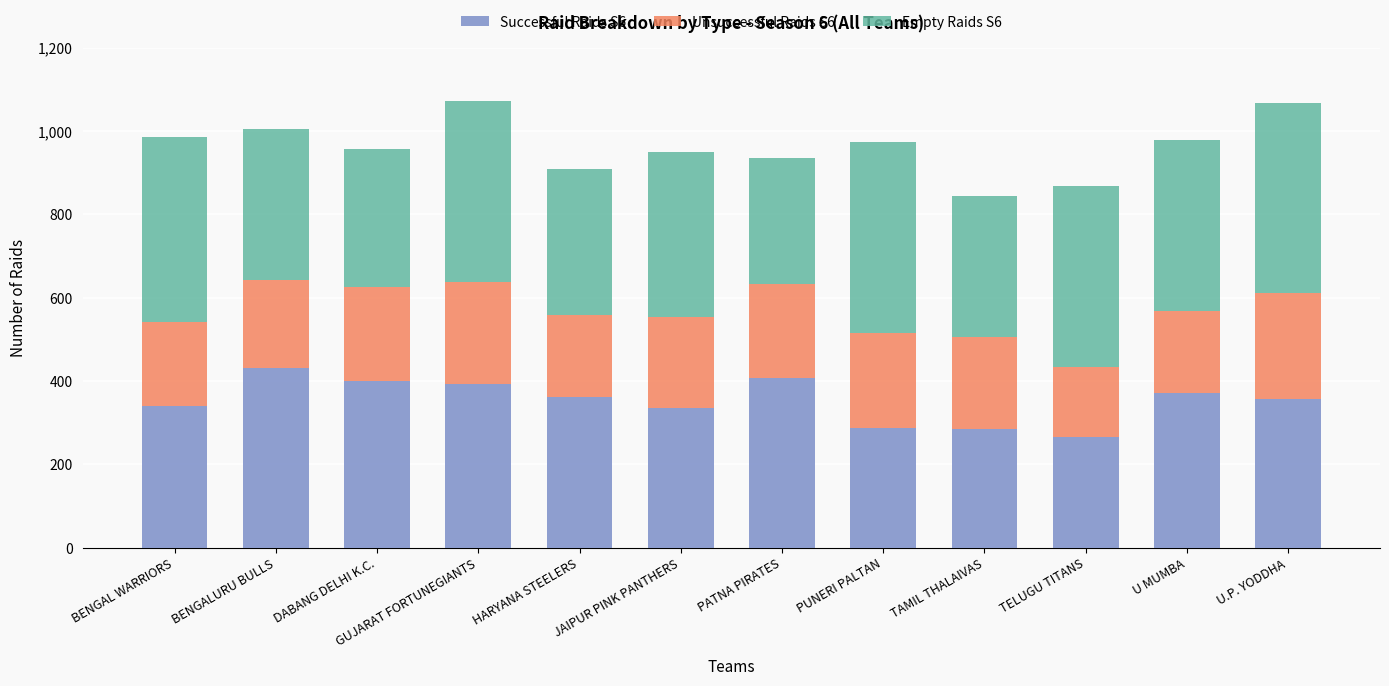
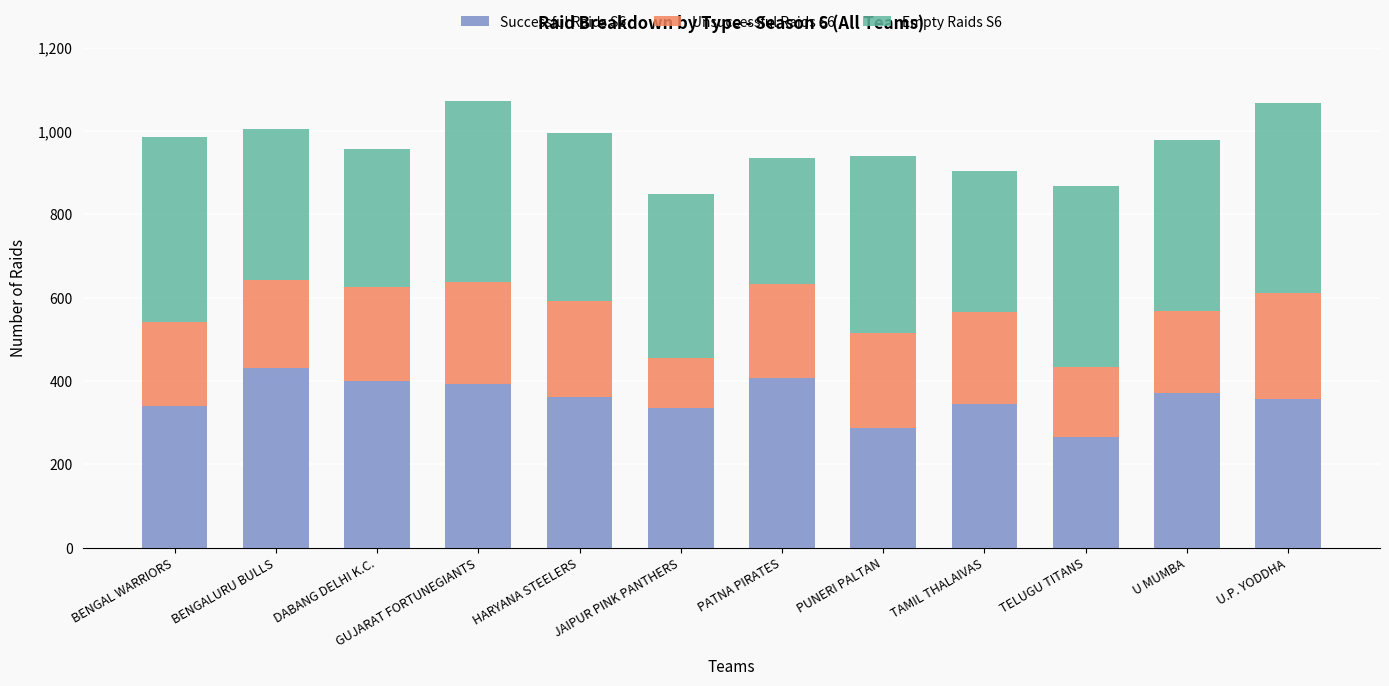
  {
    "Successful Raids S6": {
      "BENGAL WARRIORS": 340,
      "BENGALURU BULLS": 430,
      "DABANG DELHI K.C.": 400,
      "GUJARAT FORTUNEGIANTS": 390,
      "HARYANA STEELERS": 360,
      "JAIPUR PINK PANTHERS": 330,
      "PATNA PIRATES": 410,
      "PUNERI PALTAN": 290,
-     "TAMIL THALAIVAS": 280,
+     "TAMIL THALAIVAS": 340,
      "TELUGU TITANS": 270,
      "U MUMBA": 370,
      "U.P. YODDHA": 360
    },
    "Unsuccessful Raids S6": {
      "BENGAL WARRIORS": 200,
      "BENGALURU BULLS": 210,
      "DABANG DELHI K.C.": 220,
      "GUJARAT FORTUNEGIANTS": 250,
-     "HARYANA STEELERS": 200,
-     "JAIPUR PINK PANTHERS": 220,
+     "HARYANA STEELERS": 230,
+     "JAIPUR PINK PANTHERS": 120,
      "PATNA PIRATES": 230,
      "PUNERI PALTAN": 230,
      "TAMIL THALAIVAS": 220,
      "TELUGU TITANS": 170,
      "U MUMBA": 200,
      "U.P. YODDHA": 260
    },
    "Empty Raids S6": {
      "BENGAL WARRIORS": 450,
      "BENGALURU BULLS": 360,
      "DABANG DELHI K.C.": 330,
      "GUJARAT FORTUNEGIANTS": 430,
-     "HARYANA STEELERS": 350,
+     "HARYANA STEELERS": 400,
      "JAIPUR PINK PANTHERS": 400,
      "PATNA PIRATES": 300,
-     "PUNERI PALTAN": 460,
+     "PUNERI PALTAN": 430,
      "TAMIL THALAIVAS": 340,
      "TELUGU TITANS": 440,
      "U MUMBA": 410,
      "U.P. YODDHA": 460
    }
  }
